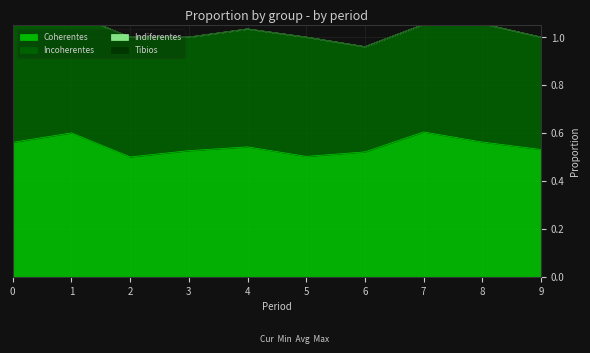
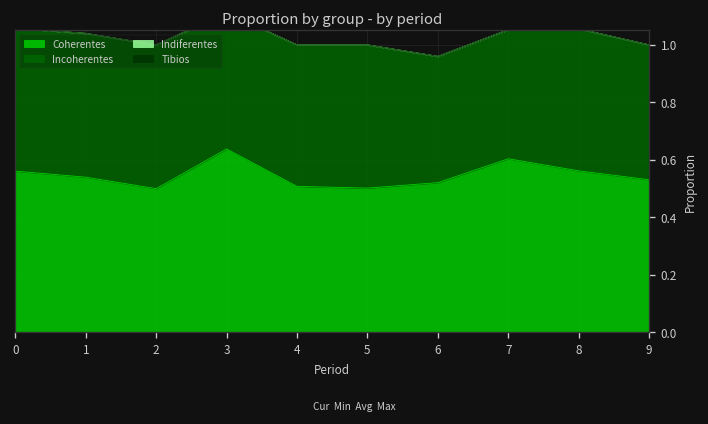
  {
    "Coherentes": {
      "0": 0.56,
-     "1": 0.60,
+     "1": 0.54,
      "2": 0.50,
-     "3": 0.53,
-     "4": 0.54,
+     "3": 0.64,
+     "4": 0.51,
      "5": 0.50,
      "6": 0.52,
      "7": 0.60,
      "8": 0.56,
      "9": 0.53
    }
  }
